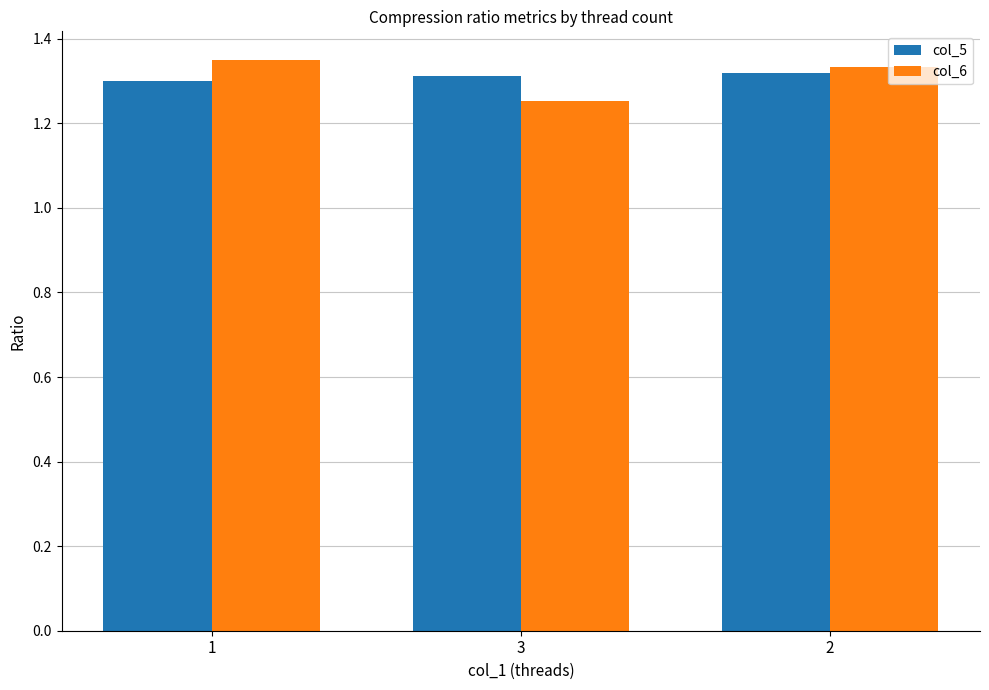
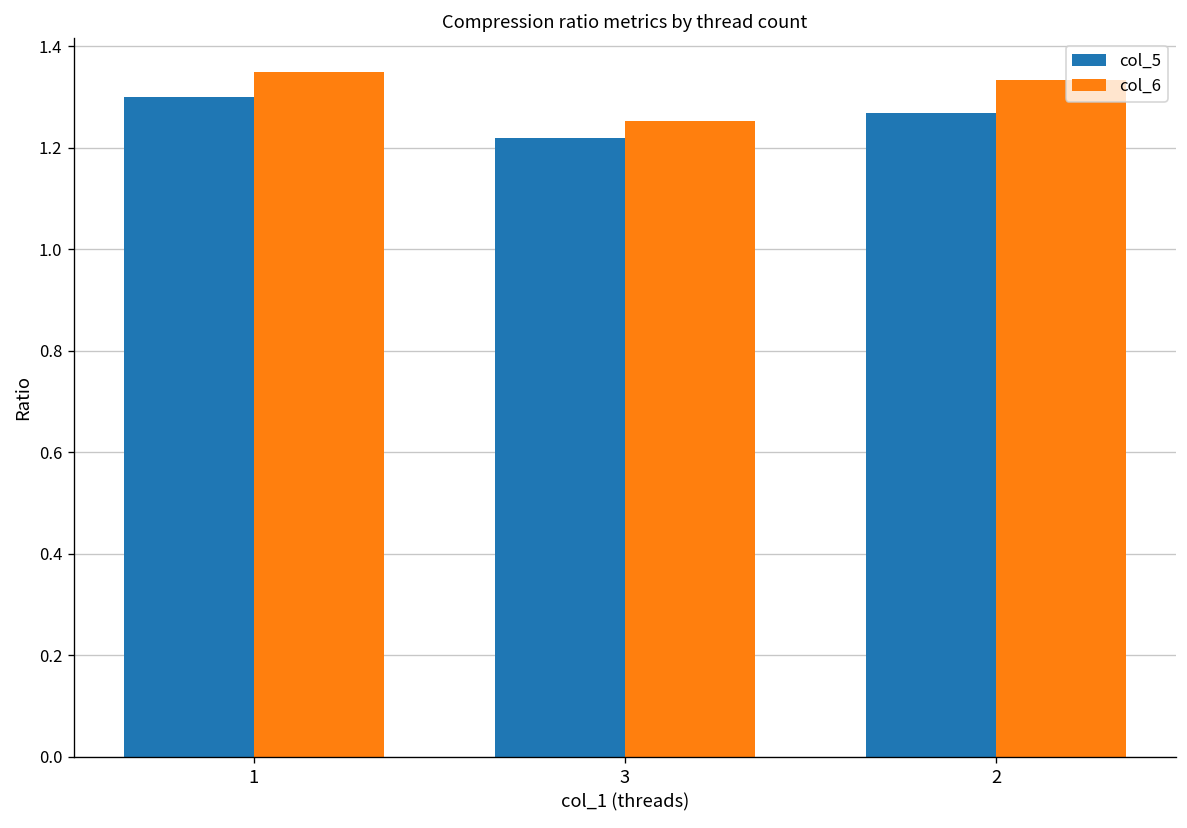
  {
    "col_5": {
      "1": 1.30,
-     "3": 1.31,
-     "2": 1.32
+     "3": 1.22,
+     "2": 1.27
    },
    "col_6": {
      "1": 1.35,
      "3": 1.25,
      "2": 1.33
    }
  }
